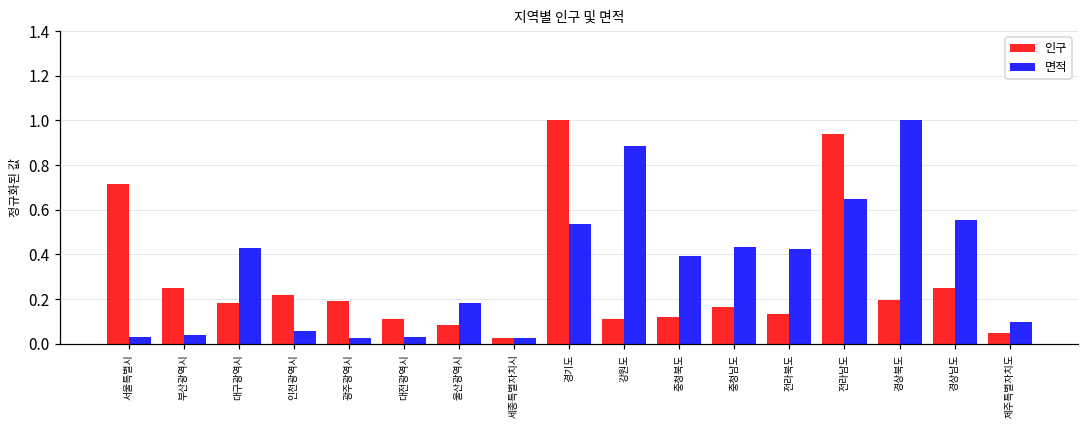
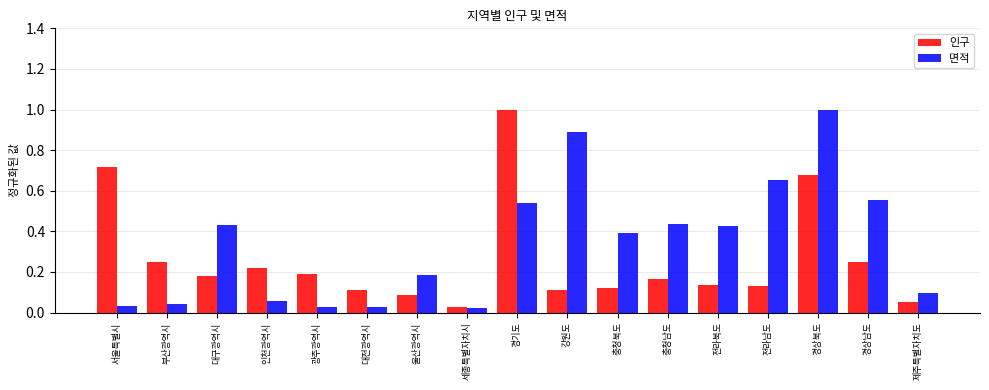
  {
    "인구": {
      "서울특별시": 0.72,
      "부산광역시": 0.25,
      "대구광역시": 0.18,
      "인천광역시": 0.22,
      "광주광역시": 0.19,
      "대전광역시": 0.11,
      "울산광역시": 0.09,
      "세종특별자치시": 0.03,
      "경기도": 1.00,
      "강원도": 0.11,
      "충청북도": 0.12,
      "충청남도": 0.16,
      "전라북도": 0.13,
-     "전라남도": 0.94,
-     "경상북도": 0.20,
+     "전라남도": 0.13,
+     "경상북도": 0.68,
      "경상남도": 0.25,
      "제주특별자치도": 0.05
    },
    "면적": {
      "서울특별시": 0.03,
      "부산광역시": 0.04,
      "대구광역시": 0.43,
      "인천광역시": 0.06,
      "광주광역시": 0.03,
      "대전광역시": 0.03,
      "울산광역시": 0.18,
      "세종특별자치시": 0.02,
      "경기도": 0.54,
      "강원도": 0.89,
      "충청북도": 0.39,
      "충청남도": 0.44,
      "전라북도": 0.43,
      "전라남도": 0.65,
      "경상북도": 1.00,
      "경상남도": 0.56,
      "제주특별자치도": 0.10
    }
  }
